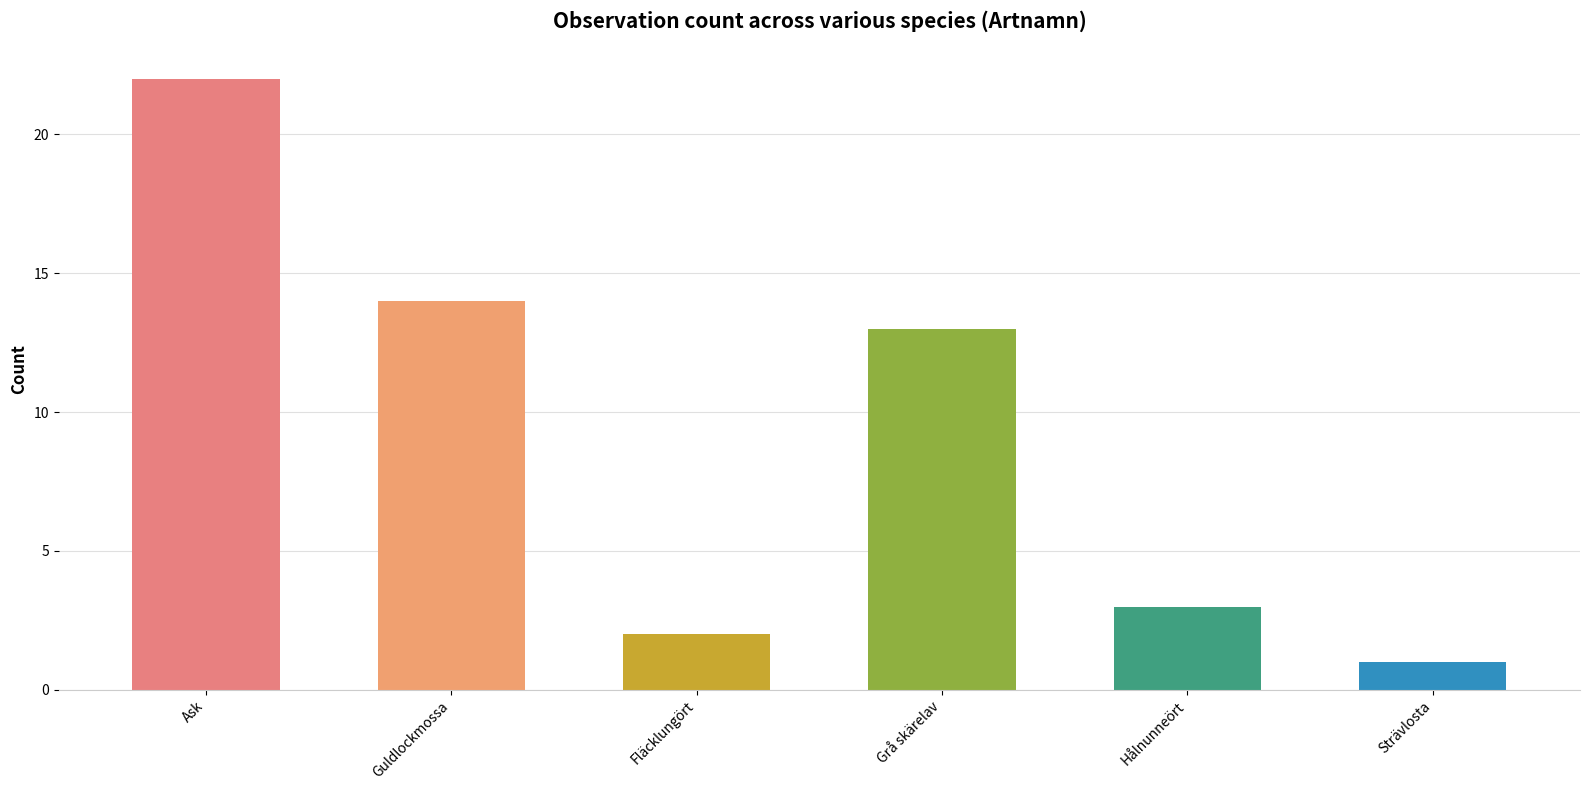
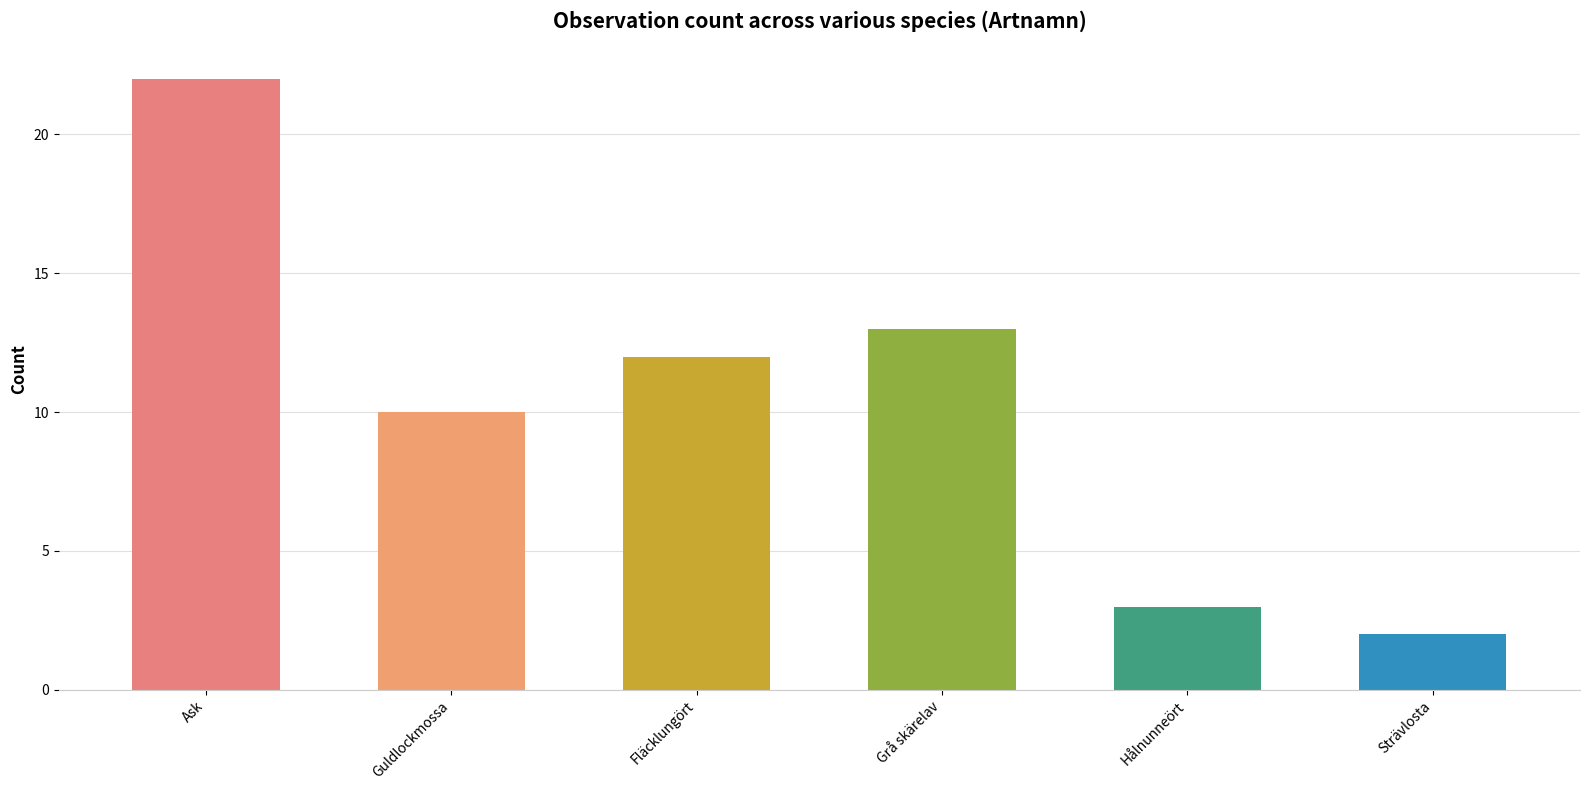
  {
    "Ask": 22,
-   "Guldlockmossa": 14,
-   "Fläcklungört": 2,
+   "Guldlockmossa": 10,
+   "Fläcklungört": 12,
    "Grå skärelav": 13,
    "Hålnunneört": 3,
-   "Strävlosta": 1
+   "Strävlosta": 2
  }
